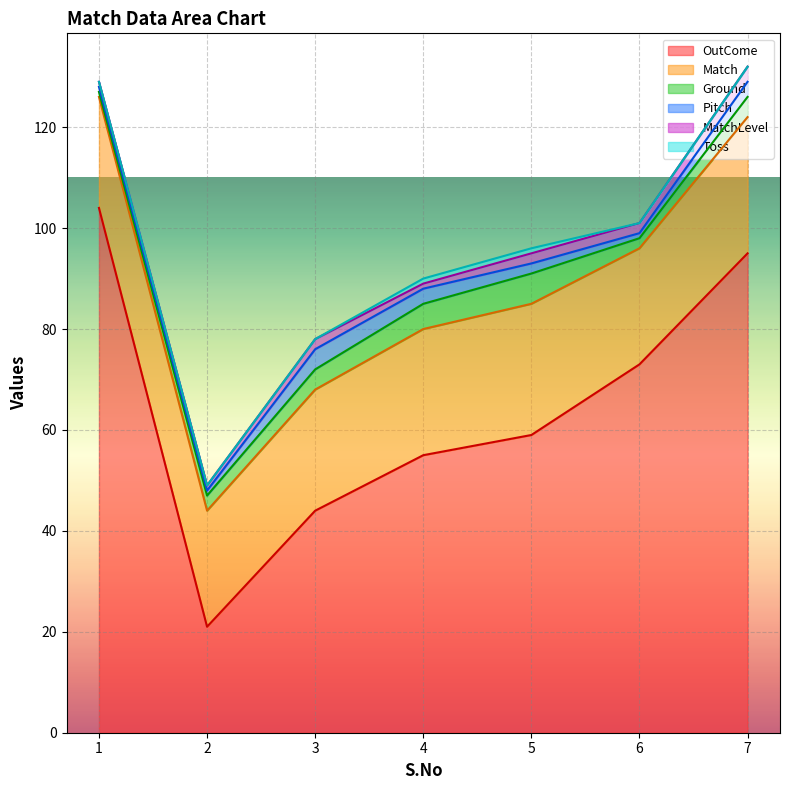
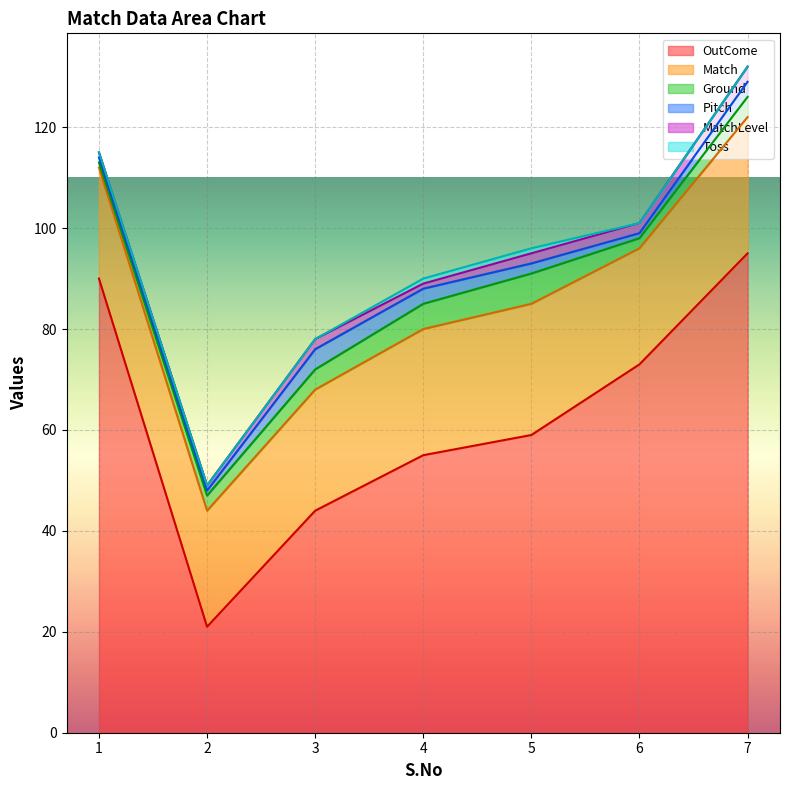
  {
    "OutCome": {
-     "1": 104,
+     "1": 90,
      "2": 21,
      "3": 44,
      "4": 55,
      "5": 59,
      "6": 73,
      "7": 95
    },
    "Match": {
      "1": 22,
      "2": 23,
      "3": 24,
      "4": 25,
      "5": 26,
      "6": 23
    },
    "Ground": {
      "1": 1,
      "2": 3,
      "3": 4,
      "4": 5,
      "5": 6,
      "6": 2
    },
    "Pitch": {
      "1": 1,
      "2": 1,
      "3": 4,
      "4": 3,
      "5": 2,
      "6": 1
    },
    "MatchLevel": {
      "4": 1,
      "5": 2
    },
    "Toss": {
      "4": 1,
      "5": 1
    }
  }
